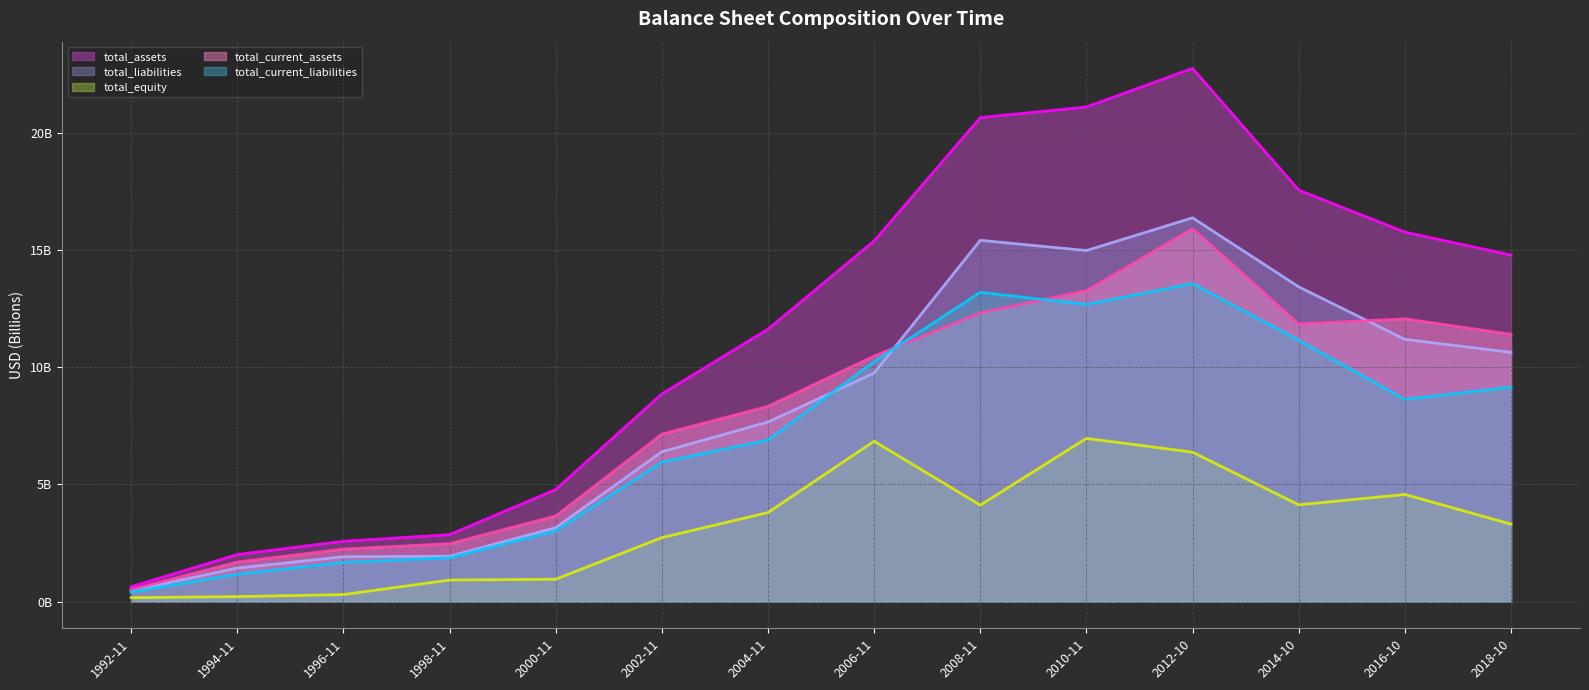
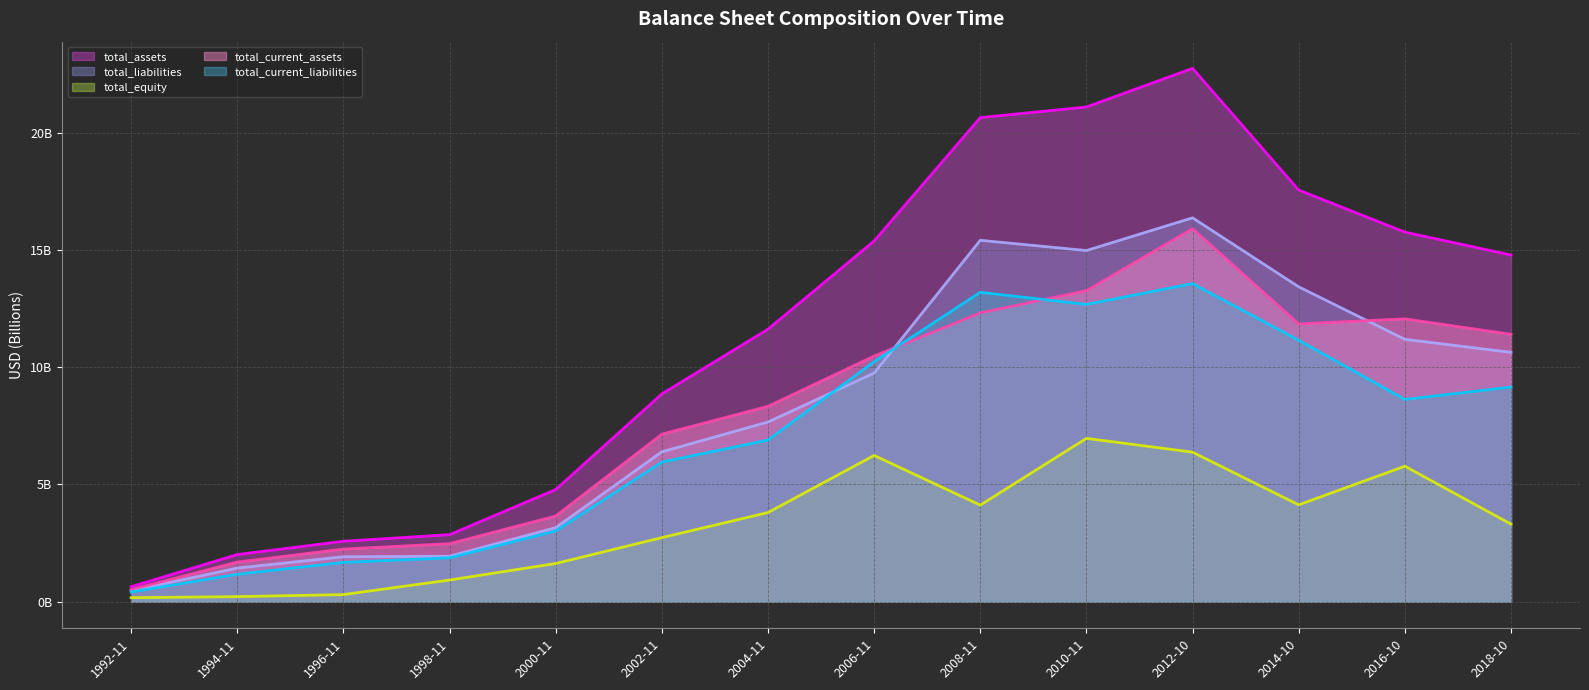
  {
    "total_equity": {
      "1992-11": 200000000,
      "1994-11": 200000000,
      "1996-11": 300000000,
      "1998-11": 900000000,
-     "2000-11": 1000000000,
+     "2000-11": 1600000000,
      "2002-11": 2700000000,
      "2004-11": 3800000000,
-     "2006-11": 6800000000,
+     "2006-11": 6200000000,
      "2008-11": 4100000000,
      "2010-11": 7000000000,
      "2012-10": 6400000000,
      "2014-10": 4100000000,
-     "2016-10": 4600000000,
+     "2016-10": 5800000000,
      "2018-10": 3300000000
    }
  }
